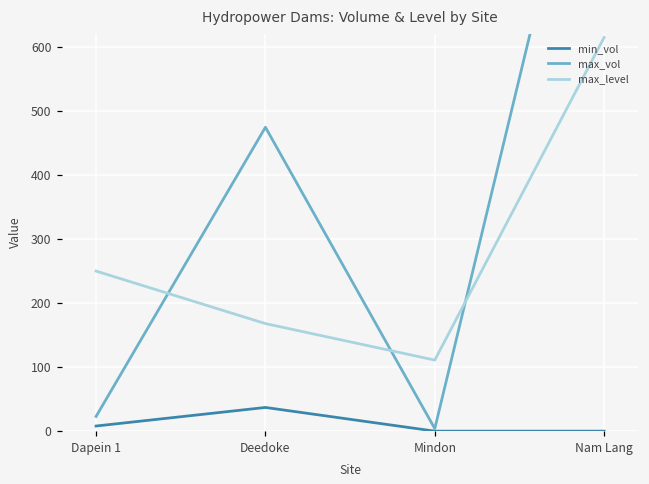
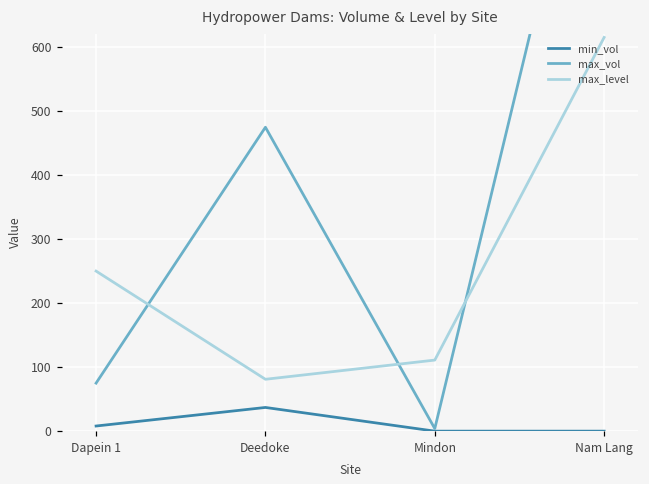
  {
    "min_vol": {
      "Dapein 1": 10,
      "Deedoke": 40,
      "Nam Lang": 0
    },
    "max_vol": {
-     "Dapein 1": 20,
+     "Dapein 1": 80,
      "Deedoke": 470
    },
    "max_level": {
      "Dapein 1": 250,
-     "Deedoke": 170,
+     "Deedoke": 80,
      "Mindon": 110,
      "Nam Lang": 620
    }
  }
